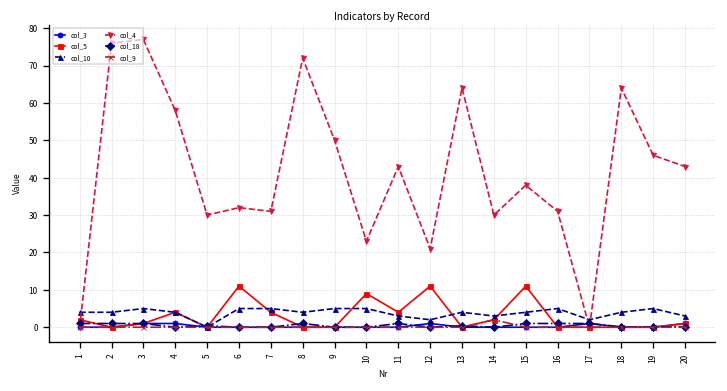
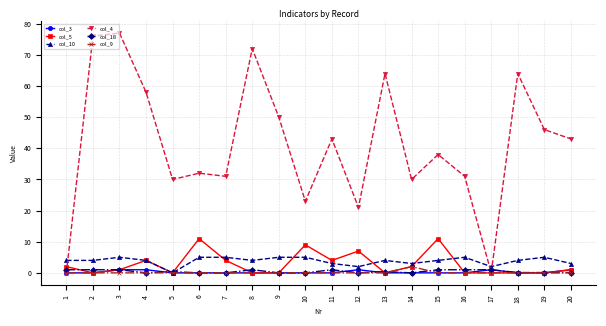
  {
    "col_3": {
      "4": 1,
      "12": 1
    },
    "col_5": {
      "1": 2,
      "6": 11,
      "7": 4,
      "10": 9,
      "11": 4,
-     "12": 11,
+     "12": 7,
      "15": 11
    }
  }
